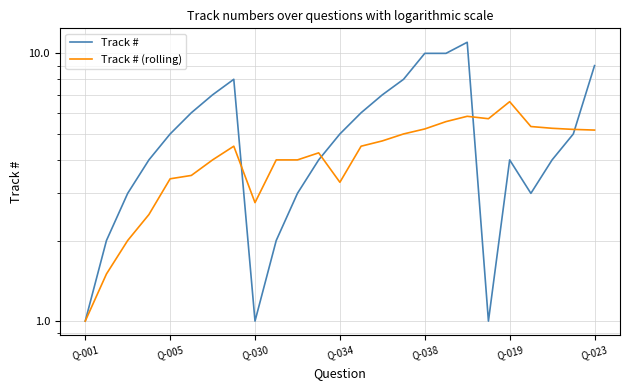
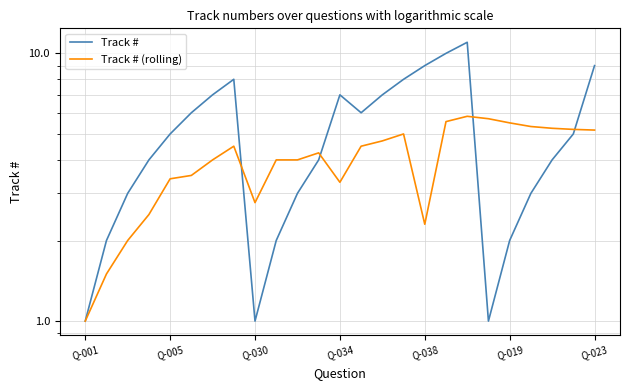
  {
    "Track #": {
      "Q-005": 5,
      "Q-030": 1,
-     "Q-034": 5,
-     "Q-038": 10,
-     "Q-019": 4,
+     "Q-034": 7,
+     "Q-038": 9,
+     "Q-019": 2,
      "Q-023": 9
    },
    "Track # (rolling)": {
      "Q-005": 3.4,
      "Q-030": 2.8,
      "Q-034": 3.3,
-     "Q-038": 5.2,
-     "Q-019": 6.6,
+     "Q-038": 2.3,
+     "Q-019": 5.5,
      "Q-023": 5.2
    }
  }
